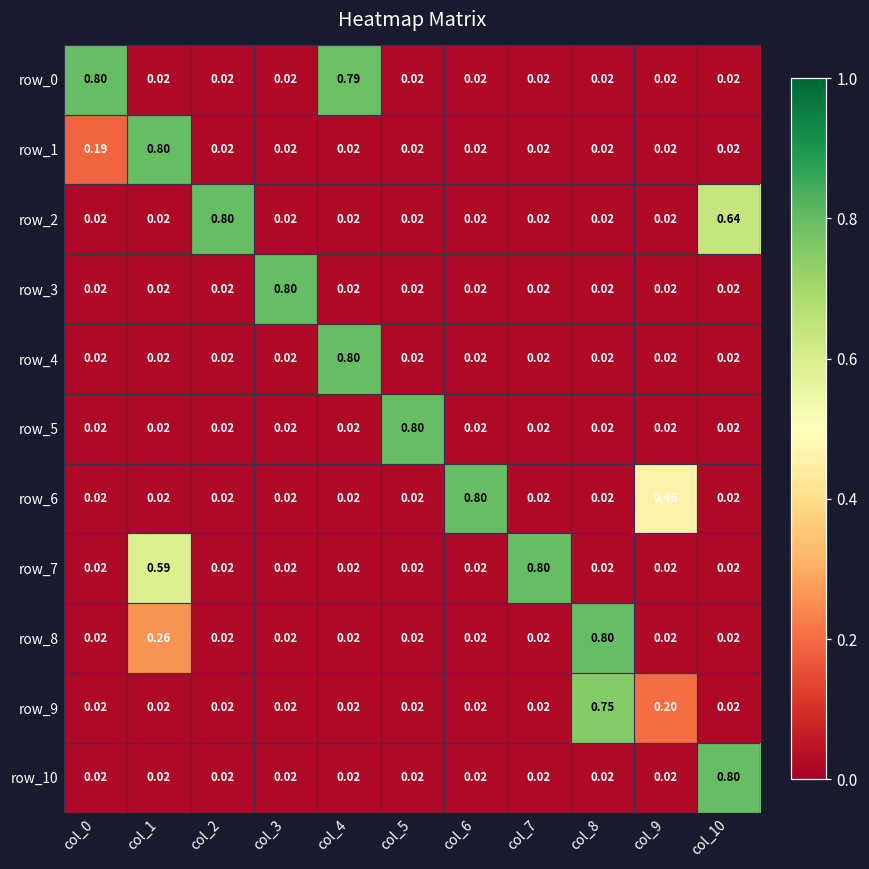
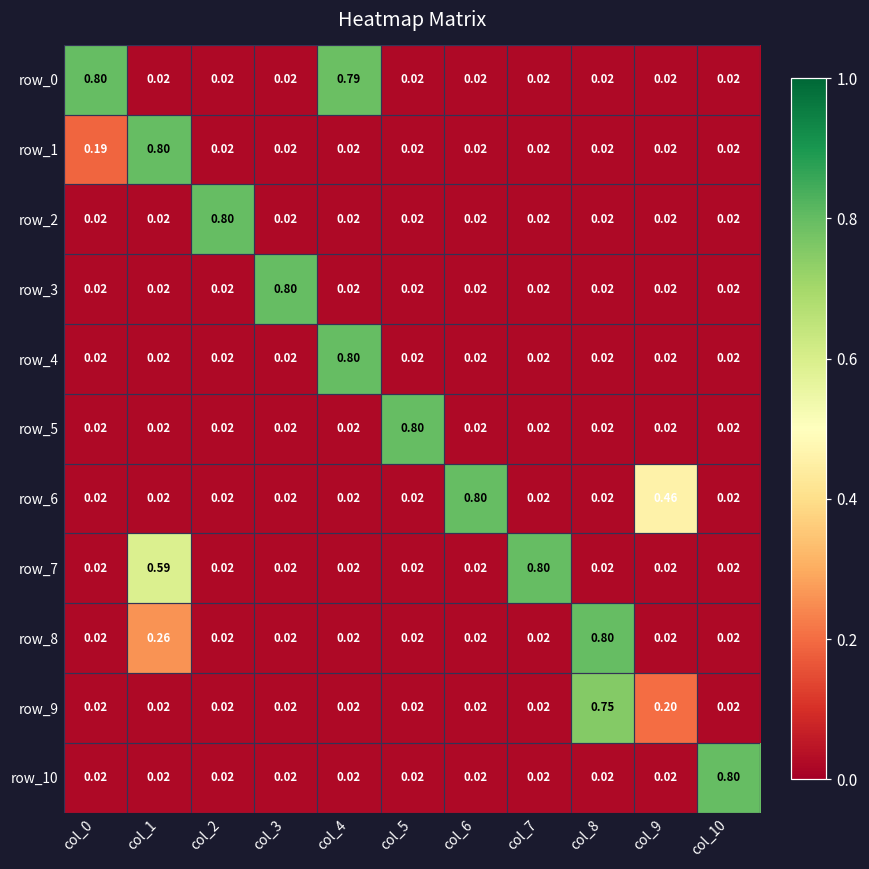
  {
    "row_0": {
      "col_0": 0.80,
      "col_1": 0.02,
      "col_2": 0.02,
      "col_3": 0.02,
      "col_4": 0.79,
      "col_5": 0.02,
      "col_6": 0.02,
      "col_7": 0.02,
      "col_8": 0.02,
      "col_9": 0.02,
      "col_10": 0.02
    },
    "row_1": {
      "col_0": 0.19,
      "col_1": 0.80,
      "col_2": 0.02,
      "col_3": 0.02,
      "col_4": 0.02,
      "col_5": 0.02,
      "col_6": 0.02,
      "col_7": 0.02,
      "col_8": 0.02,
      "col_9": 0.02,
      "col_10": 0.02
    },
    "row_2": {
      "col_0": 0.02,
      "col_1": 0.02,
      "col_2": 0.80,
      "col_3": 0.02,
      "col_4": 0.02,
      "col_5": 0.02,
      "col_6": 0.02,
      "col_7": 0.02,
      "col_8": 0.02,
      "col_9": 0.02,
-     "col_10": 0.64
+     "col_10": 0.02
    },
    "row_3": {
      "col_0": 0.02,
      "col_1": 0.02,
      "col_2": 0.02,
      "col_3": 0.80,
      "col_4": 0.02,
      "col_5": 0.02,
      "col_6": 0.02,
      "col_7": 0.02,
      "col_8": 0.02,
      "col_9": 0.02,
      "col_10": 0.02
    },
    "row_4": {
      "col_0": 0.02,
      "col_1": 0.02,
      "col_2": 0.02,
      "col_3": 0.02,
      "col_4": 0.80,
      "col_5": 0.02,
      "col_6": 0.02,
      "col_7": 0.02,
      "col_8": 0.02,
      "col_9": 0.02,
      "col_10": 0.02
    },
    "row_5": {
      "col_0": 0.02,
      "col_1": 0.02,
      "col_2": 0.02,
      "col_3": 0.02,
      "col_4": 0.02,
      "col_5": 0.80,
      "col_6": 0.02,
      "col_7": 0.02,
      "col_8": 0.02,
      "col_9": 0.02,
      "col_10": 0.02
    },
    "row_6": {
      "col_0": 0.02,
      "col_1": 0.02,
      "col_2": 0.02,
      "col_3": 0.02,
      "col_4": 0.02,
      "col_5": 0.02,
      "col_6": 0.80,
      "col_7": 0.02,
      "col_8": 0.02,
      "col_9": 0.46,
      "col_10": 0.02
    },
    "row_7": {
      "col_0": 0.02,
      "col_1": 0.59,
      "col_2": 0.02,
      "col_3": 0.02,
      "col_4": 0.02,
      "col_5": 0.02,
      "col_6": 0.02,
      "col_7": 0.80,
      "col_8": 0.02,
      "col_9": 0.02,
      "col_10": 0.02
    },
    "row_8": {
      "col_0": 0.02,
      "col_1": 0.26,
      "col_2": 0.02,
      "col_3": 0.02,
      "col_4": 0.02,
      "col_5": 0.02,
      "col_6": 0.02,
      "col_7": 0.02,
      "col_8": 0.80,
      "col_9": 0.02,
      "col_10": 0.02
    },
    "row_9": {
      "col_0": 0.02,
      "col_1": 0.02,
      "col_2": 0.02,
      "col_3": 0.02,
      "col_4": 0.02,
      "col_5": 0.02,
      "col_6": 0.02,
      "col_7": 0.02,
      "col_8": 0.75,
      "col_9": 0.20,
      "col_10": 0.02
    },
    "row_10": {
      "col_0": 0.02,
      "col_1": 0.02,
      "col_2": 0.02,
      "col_3": 0.02,
      "col_4": 0.02,
      "col_5": 0.02,
      "col_6": 0.02,
      "col_7": 0.02,
      "col_8": 0.02,
      "col_9": 0.02,
      "col_10": 0.80
    }
  }
